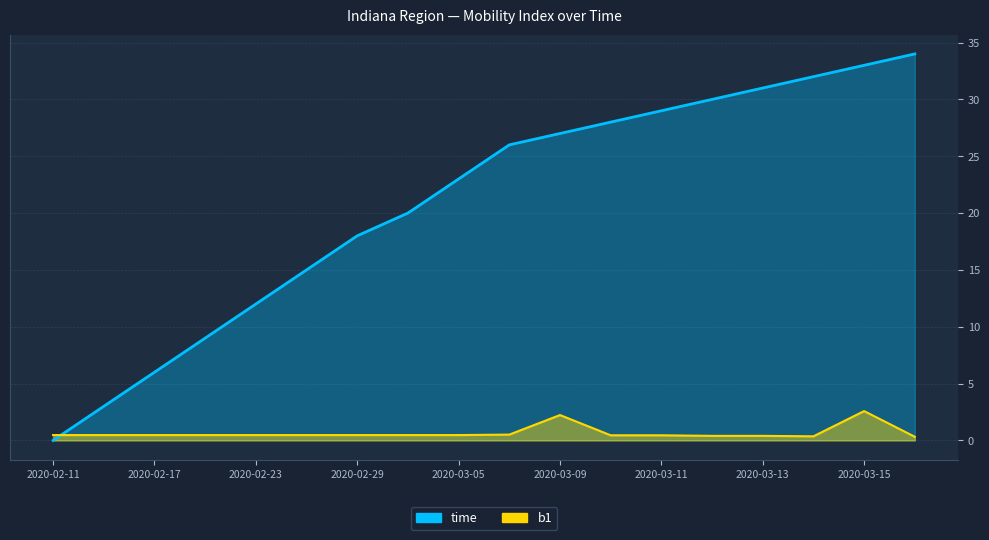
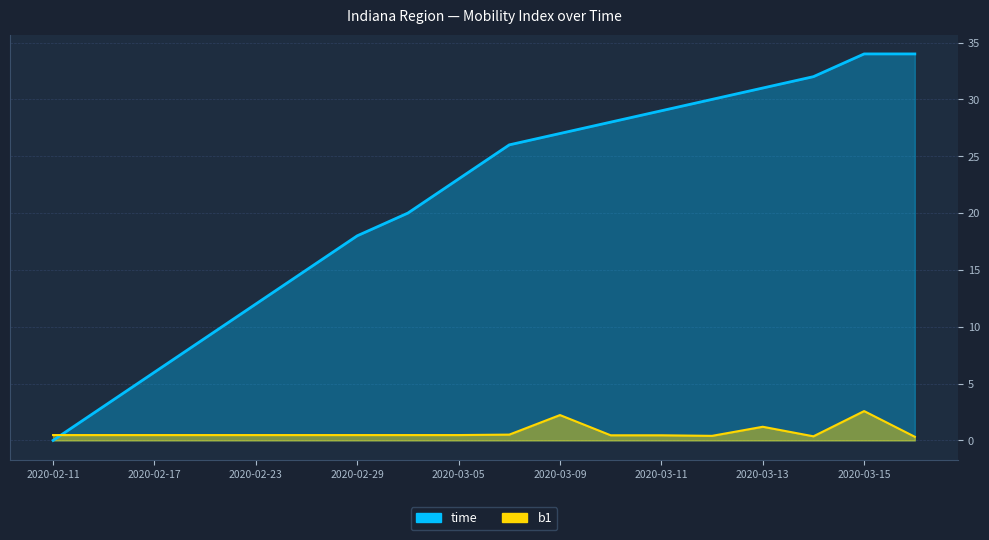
  {
    "time": {
      "2020-02-11": 0,
      "2020-02-17": 6,
      "2020-02-23": 12,
      "2020-02-29": 18,
      "2020-03-05": 23,
      "2020-03-09": 27,
      "2020-03-11": 29,
      "2020-03-13": 31,
-     "2020-03-15": 33
+     "2020-03-15": 34
    },
    "b1": {
      "2020-02-11": 0.5,
      "2020-02-17": 0.5,
      "2020-02-23": 0.5,
      "2020-02-29": 0.5,
      "2020-03-05": 0.5,
      "2020-03-09": 2.2,
      "2020-03-11": 0.5,
-     "2020-03-13": 0.4,
+     "2020-03-13": 1.2,
      "2020-03-15": 2.6
    }
  }
